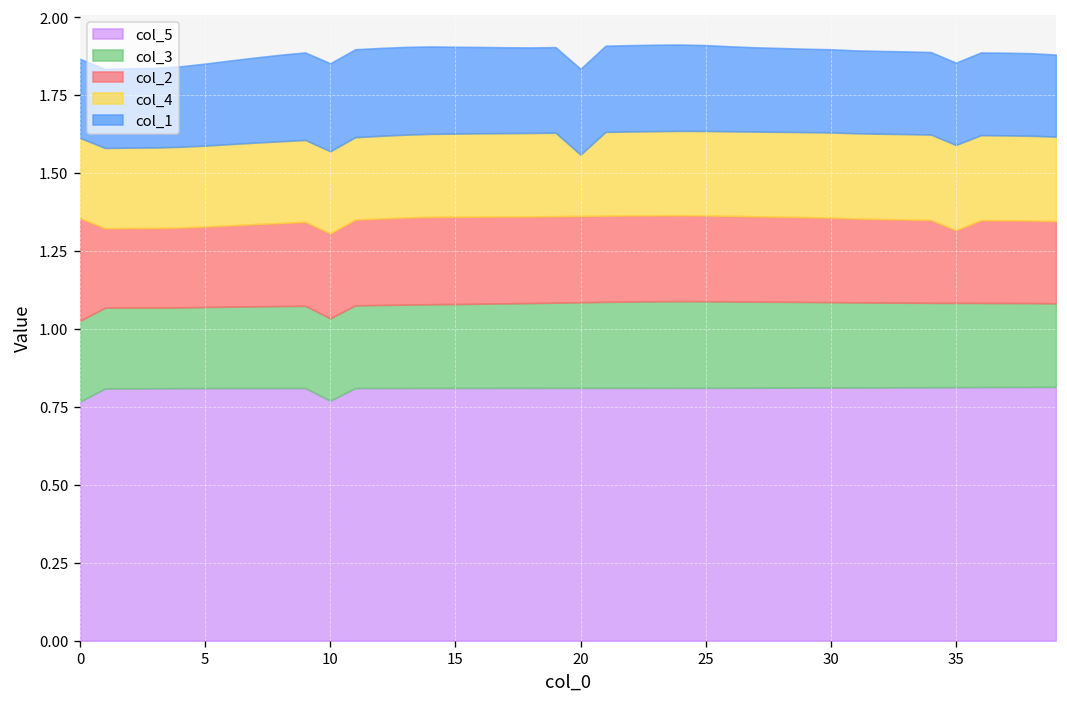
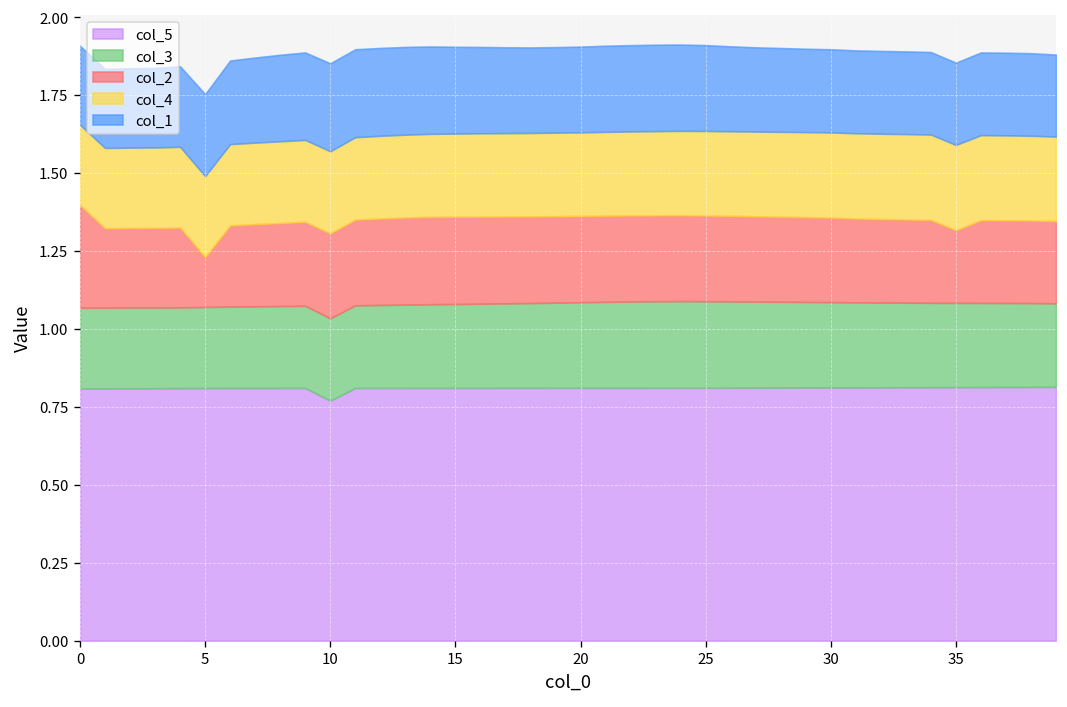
  {
    "col_5": {
-     "0": 0.77,
+     "0": 0.81,
      "5": 0.81,
      "10": 0.77,
      "15": 0.81,
      "20": 0.81,
      "25": 0.81,
      "30": 0.81,
      "35": 0.81
    },
    "col_3": {
      "0": 0.26,
      "5": 0.26,
      "10": 0.26,
      "15": 0.27,
      "20": 0.27,
      "25": 0.28,
      "30": 0.27,
      "35": 0.27
    },
    "col_2": {
      "0": 0.33,
-     "5": 0.26,
+     "5": 0.16,
      "10": 0.27,
      "15": 0.28,
      "20": 0.28,
      "25": 0.28,
      "30": 0.27,
      "35": 0.23
    },
    "col_4": {
      "0": 0.26,
      "5": 0.26,
      "10": 0.26,
      "15": 0.27,
-     "20": 0.20,
+     "20": 0.27,
      "25": 0.27,
      "30": 0.27,
      "35": 0.27
    },
    "col_1": {
      "0": 0.25,
      "5": 0.26,
      "10": 0.28,
      "15": 0.28,
      "20": 0.28,
      "25": 0.28,
      "30": 0.27,
      "35": 0.26
    }
  }
